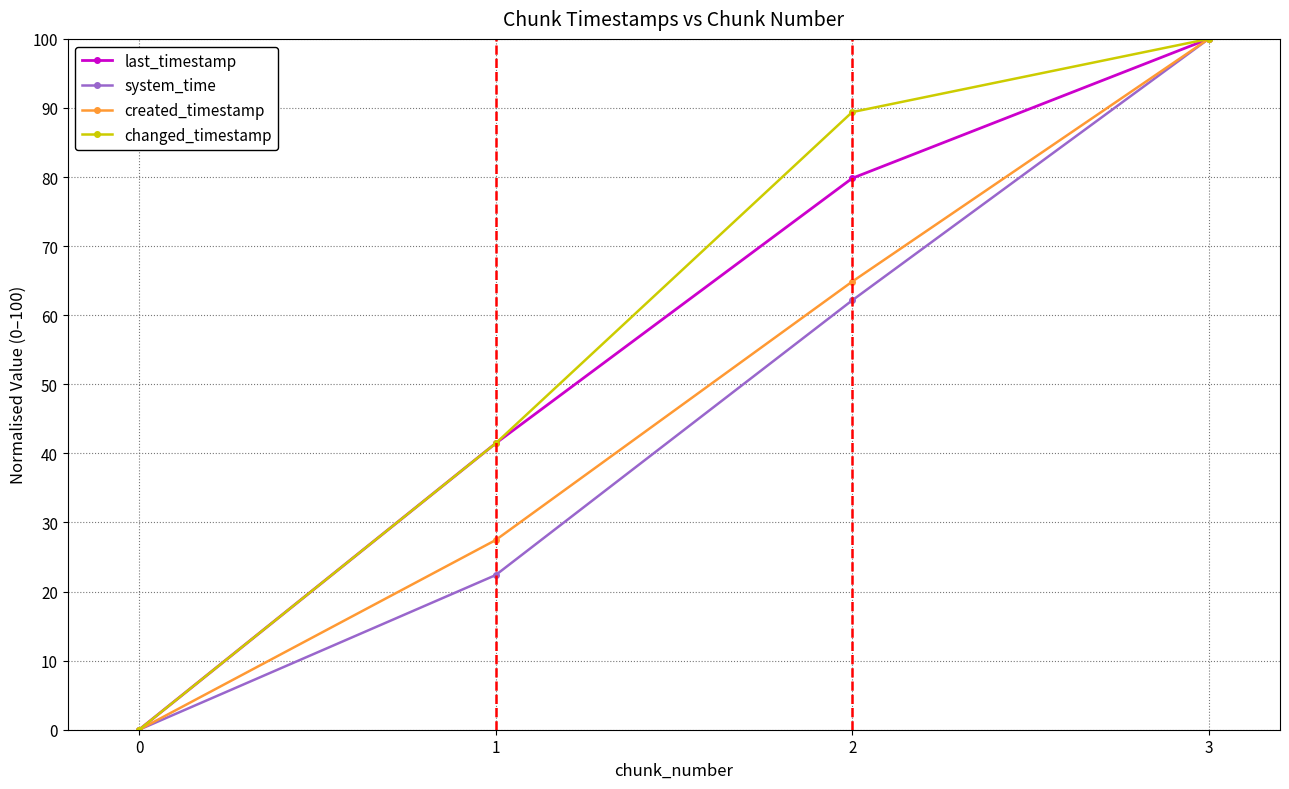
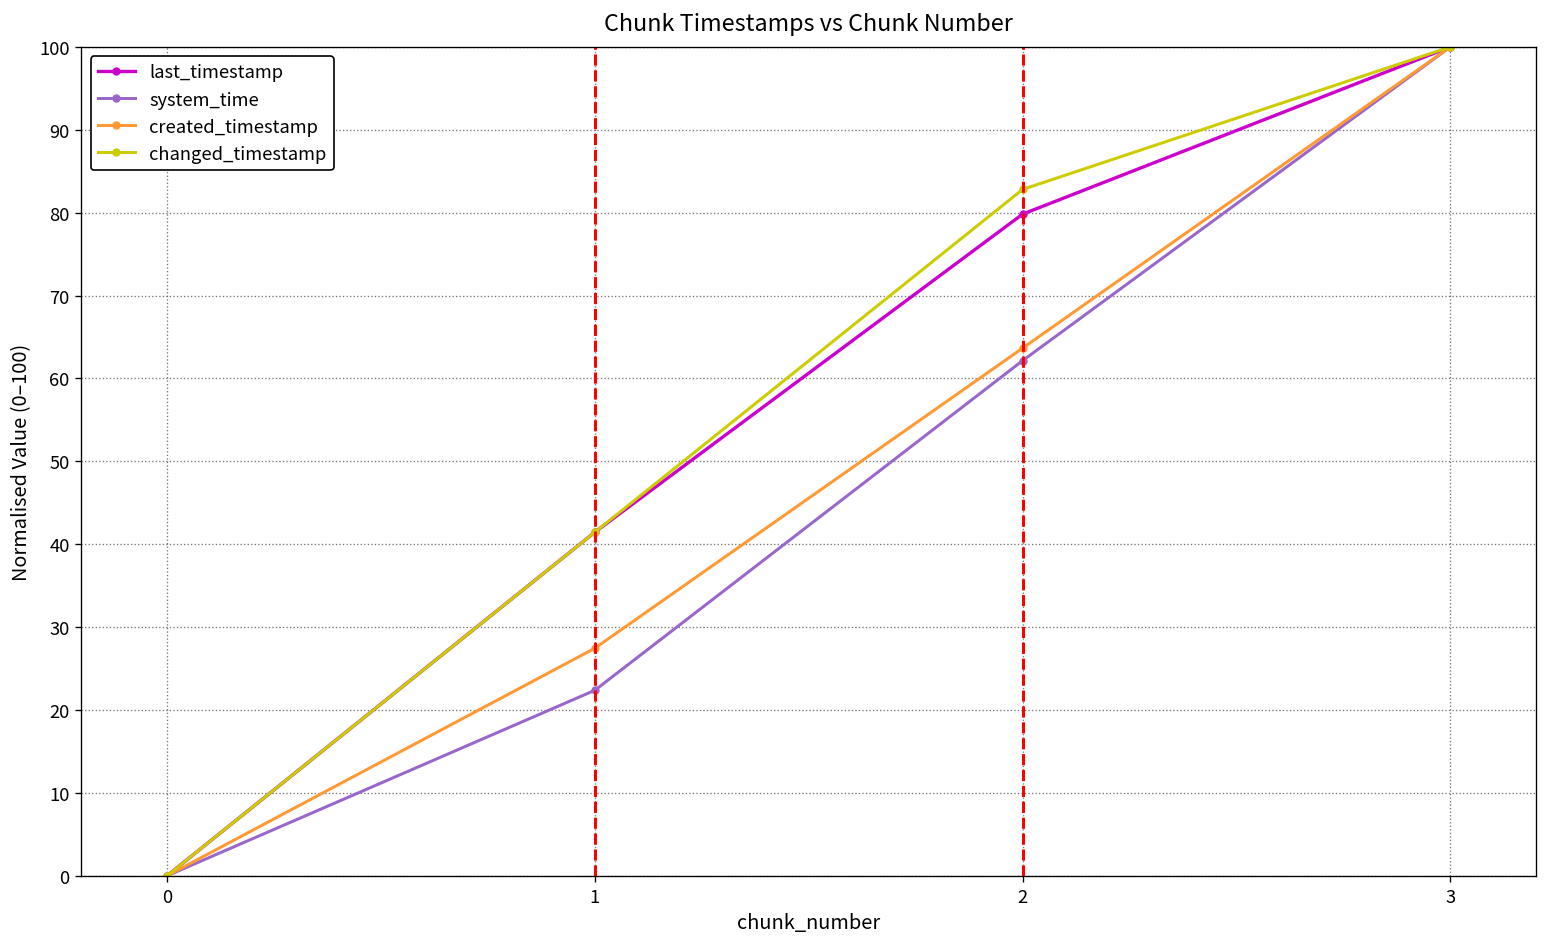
  {
    "last_timestamp": {
      "2": 80
    },
    "system_time": {
      "1": 22,
      "2": 62
    },
    "created_timestamp": {
      "1": 27,
-     "2": 65
+     "2": 64
    },
    "changed_timestamp": {
-     "2": 89
+     "2": 83
    }
  }
